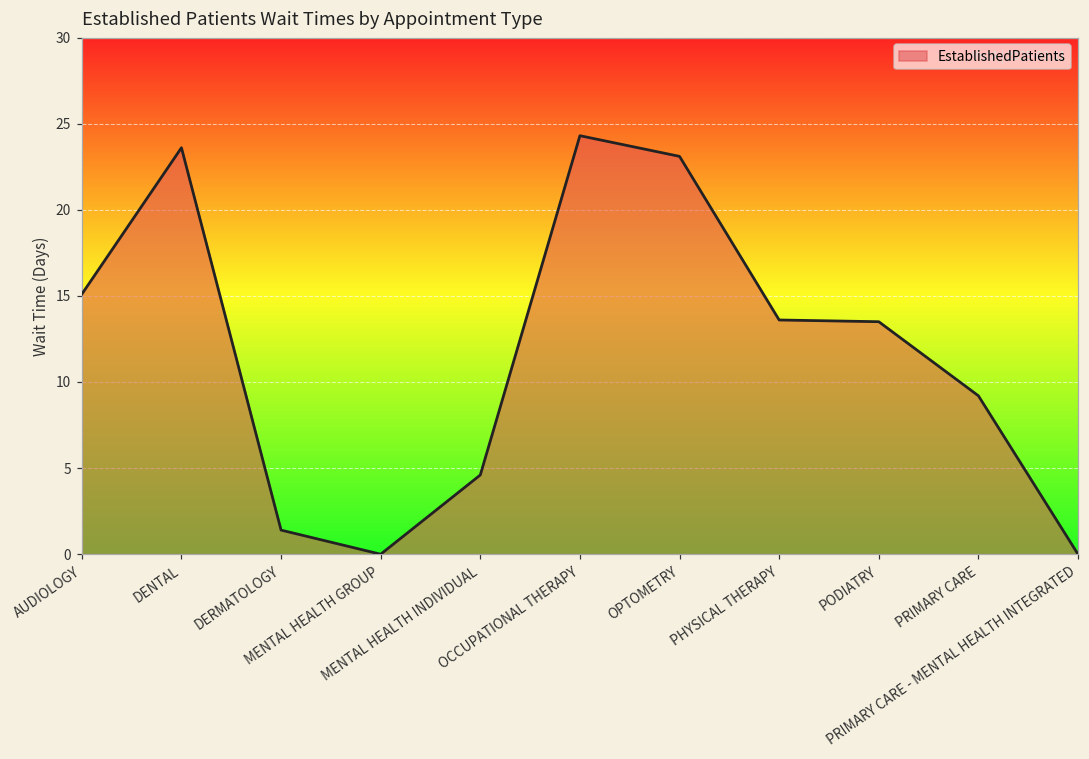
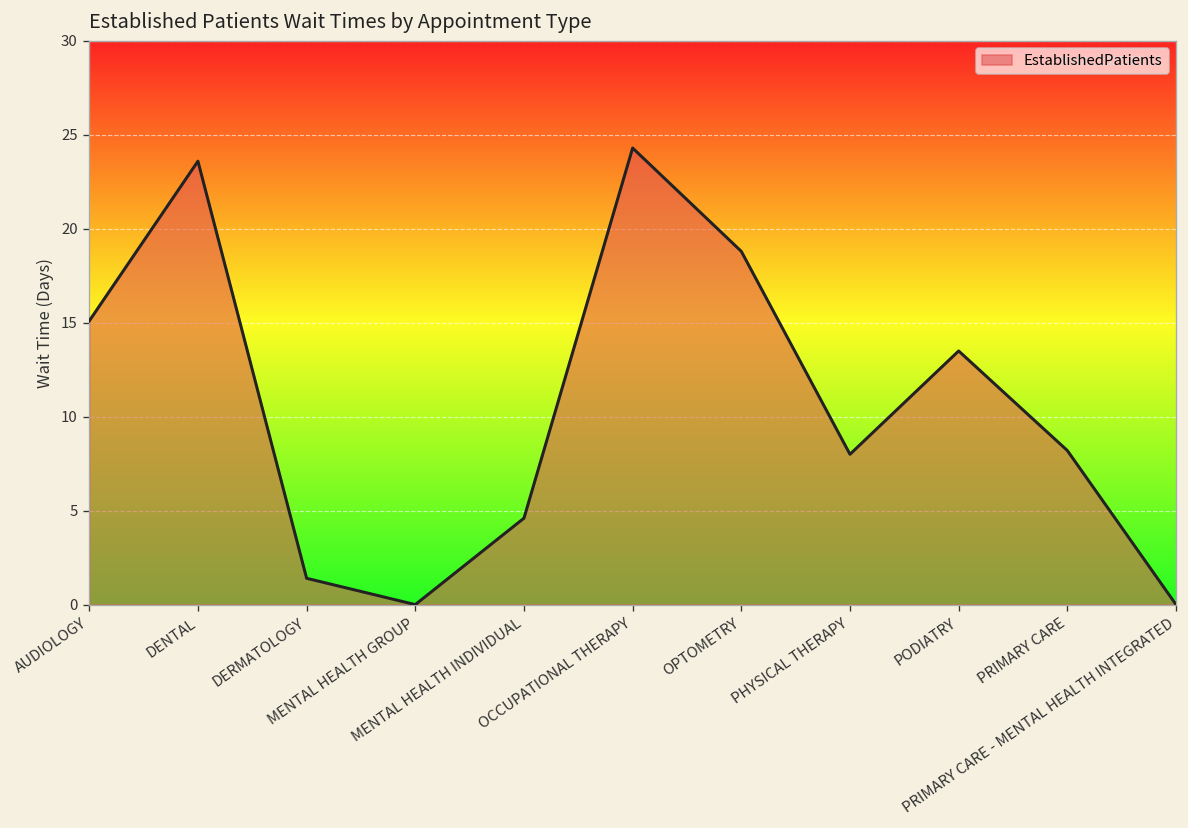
  {
    "AUDIOLOGY": 15.1,
    "DENTAL": 23.6,
    "DERMATOLOGY": 1.4,
    "MENTAL HEALTH GROUP": 0.0,
    "MENTAL HEALTH INDIVIDUAL": 4.6,
    "OCCUPATIONAL THERAPY": 24.3,
-   "OPTOMETRY": 23.1,
-   "PHYSICAL THERAPY": 13.6,
+   "OPTOMETRY": 18.8,
+   "PHYSICAL THERAPY": 8.0,
    "PODIATRY": 13.5,
-   "PRIMARY CARE": 9.2,
+   "PRIMARY CARE": 8.2,
    "PRIMARY CARE - MENTAL HEALTH INTEGRATED": 0.0
  }
